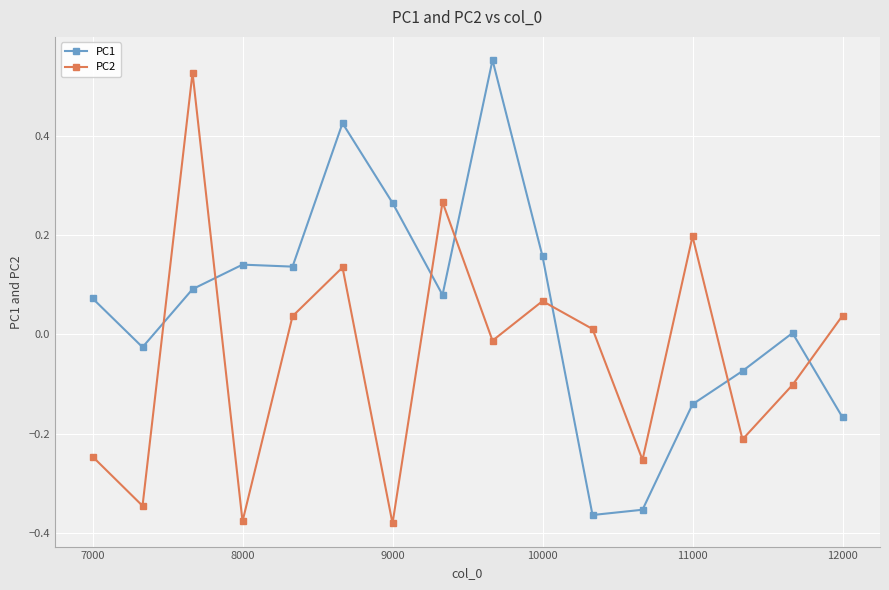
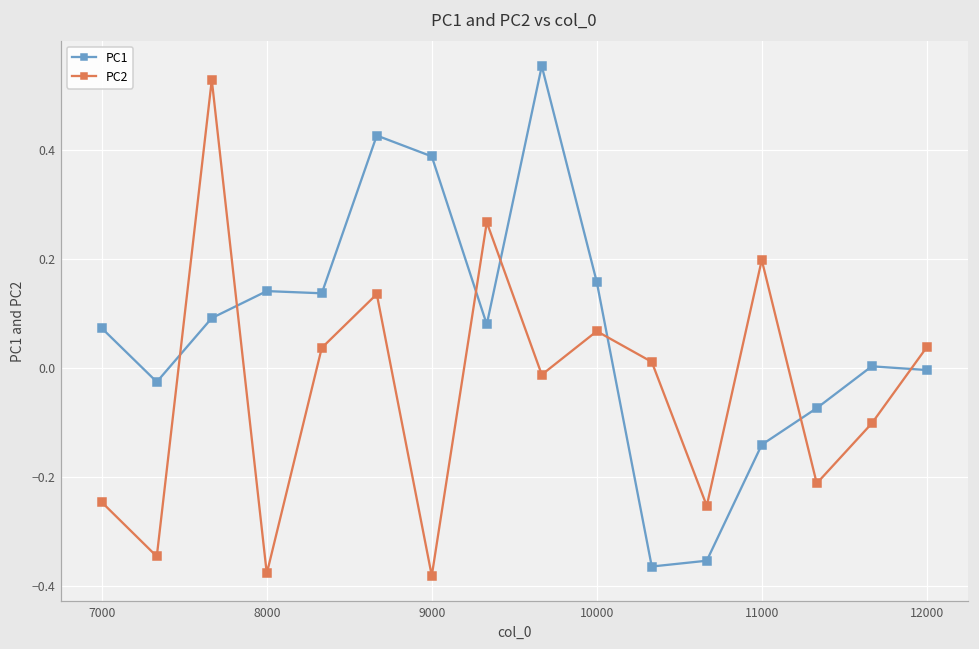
  {
    "PC1": {
      "7000": 0.07,
      "8000": 0.14,
-     "9000": 0.27,
+     "9000": 0.39,
      "10000": 0.16,
      "11000": -0.14,
-     "12000": -0.17
+     "12000": 0.00
    },
    "PC2": {
      "7000": -0.25,
      "8000": -0.38,
      "9000": -0.38,
      "10000": 0.07,
      "11000": 0.20,
      "12000": 0.04
    }
  }
